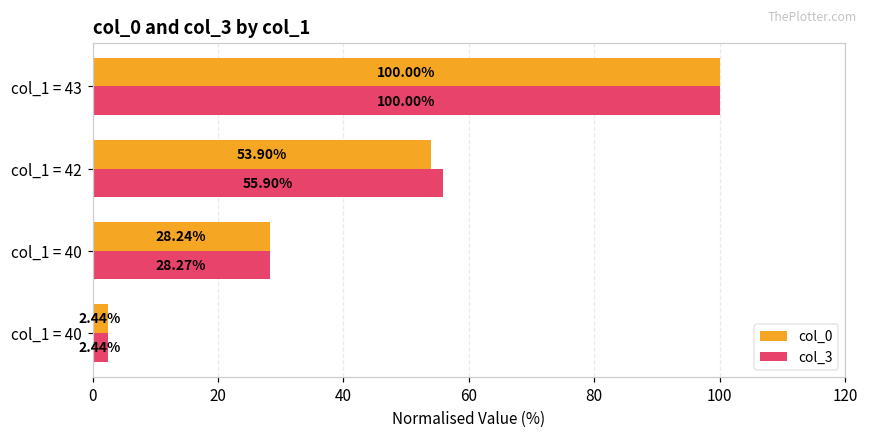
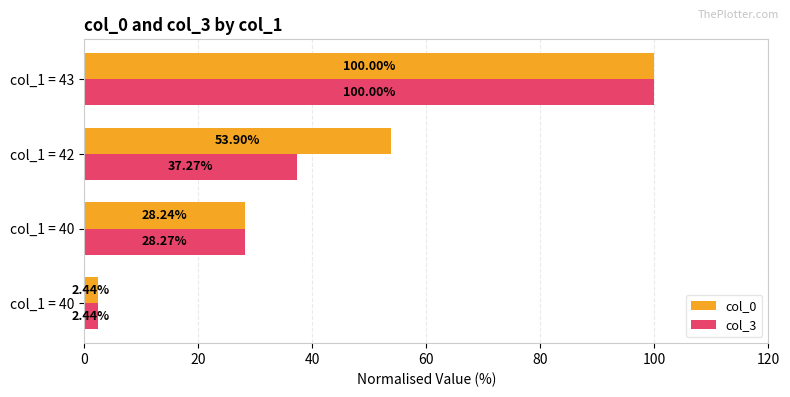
  {
    "col_0": {
      "col_1 = 43": "100.00%",
      "col_1 = 42": "53.90%"
    },
    "col_3": {
      "col_1 = 43": "100.00%",
-     "col_1 = 42": "55.90%"
+     "col_1 = 42": "37.27%"
    }
  }
